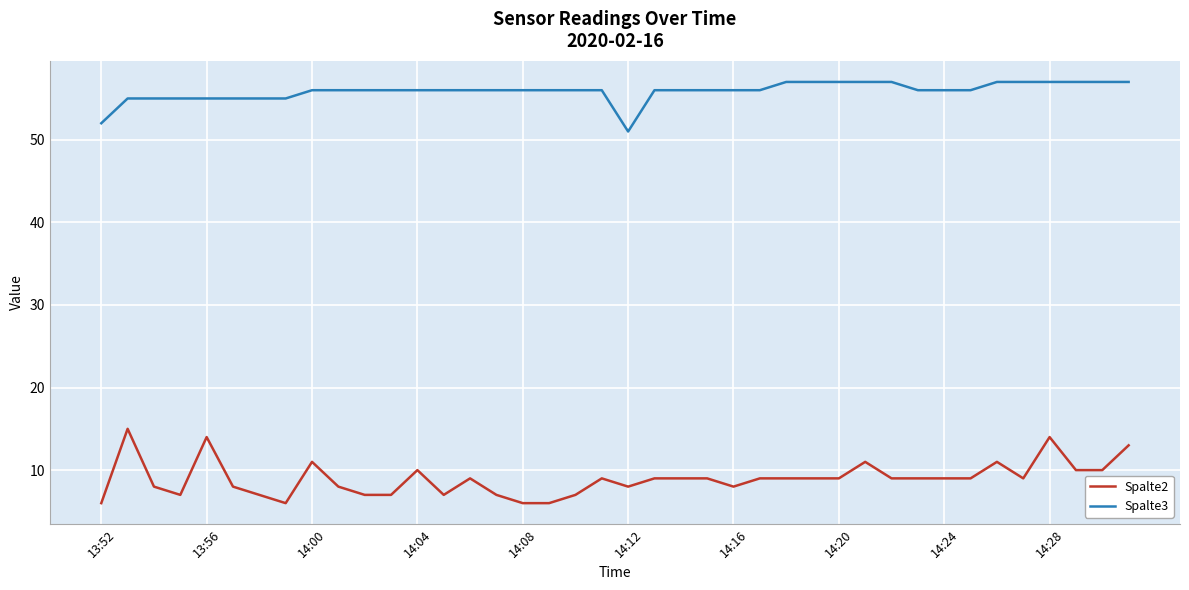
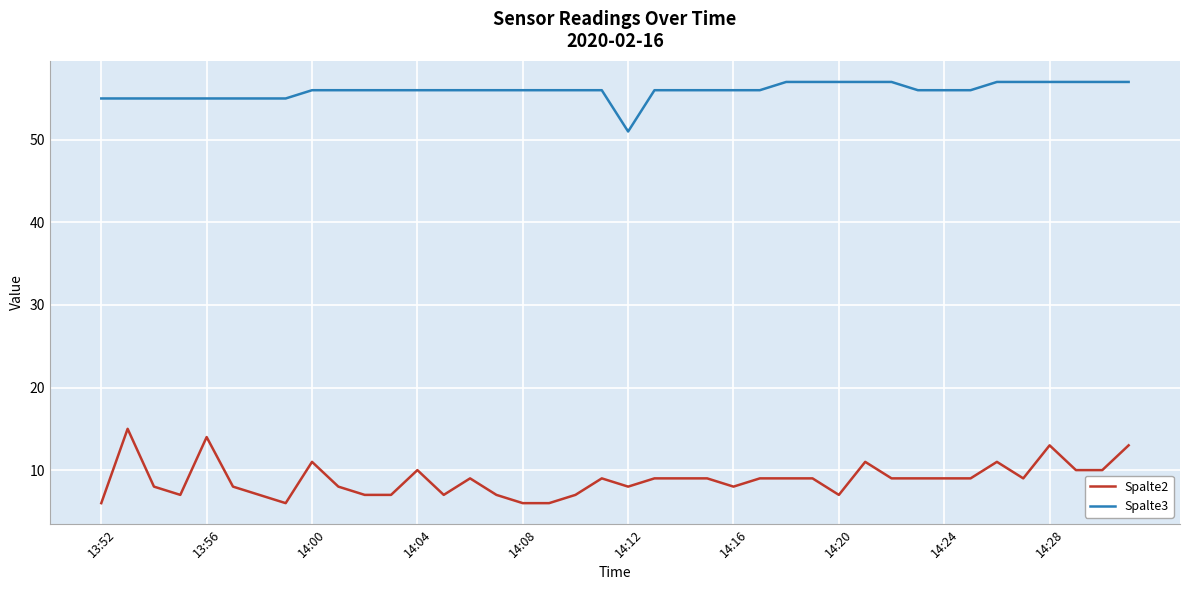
  {
    "Spalte2": {
      "13:52": 6,
      "13:56": 14,
      "14:00": 11,
      "14:04": 10,
      "14:08": 6,
      "14:12": 8,
      "14:16": 8,
-     "14:20": 9,
+     "14:20": 7,
      "14:24": 9,
-     "14:28": 14
+     "14:28": 13
    },
    "Spalte3": {
-     "13:52": 52,
+     "13:52": 55,
      "13:56": 55,
      "14:00": 56,
      "14:04": 56,
      "14:08": 56,
      "14:12": 51,
      "14:16": 56,
      "14:20": 57,
      "14:24": 56,
      "14:28": 57
    }
  }
